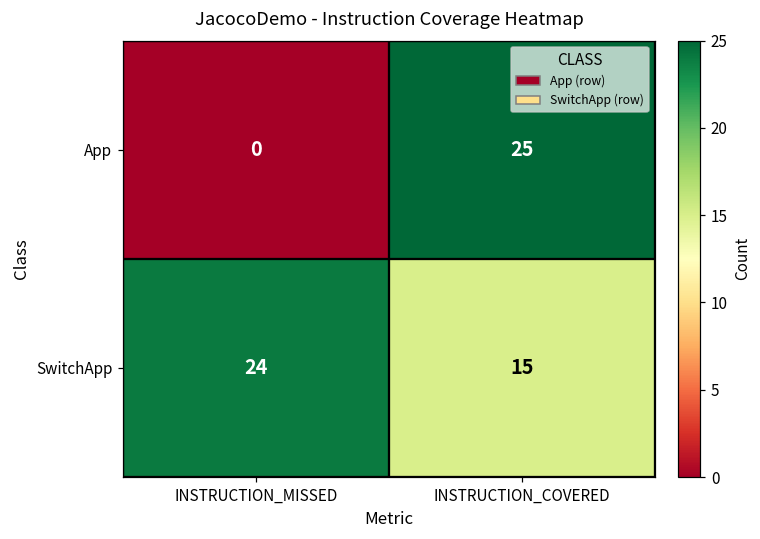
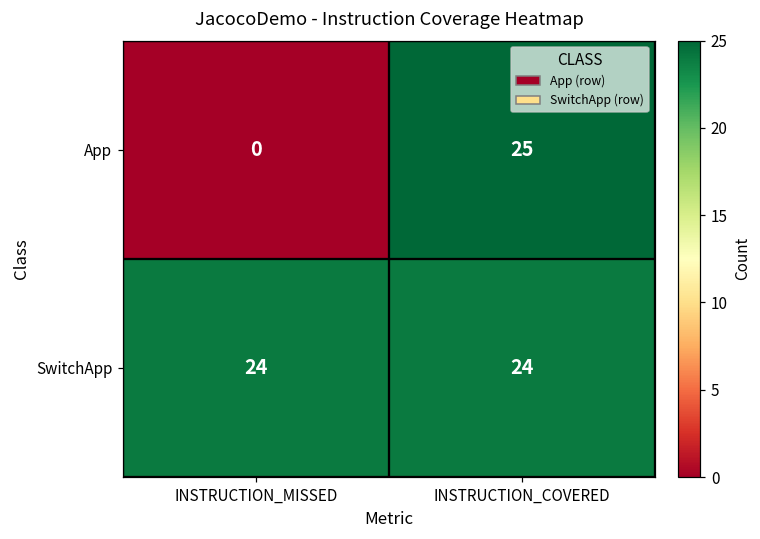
  {
    "App": {
      "INSTRUCTION_MISSED": 0,
      "INSTRUCTION_COVERED": 25
    },
    "SwitchApp": {
      "INSTRUCTION_MISSED": 24,
-     "INSTRUCTION_COVERED": 15
+     "INSTRUCTION_COVERED": 24
    }
  }
